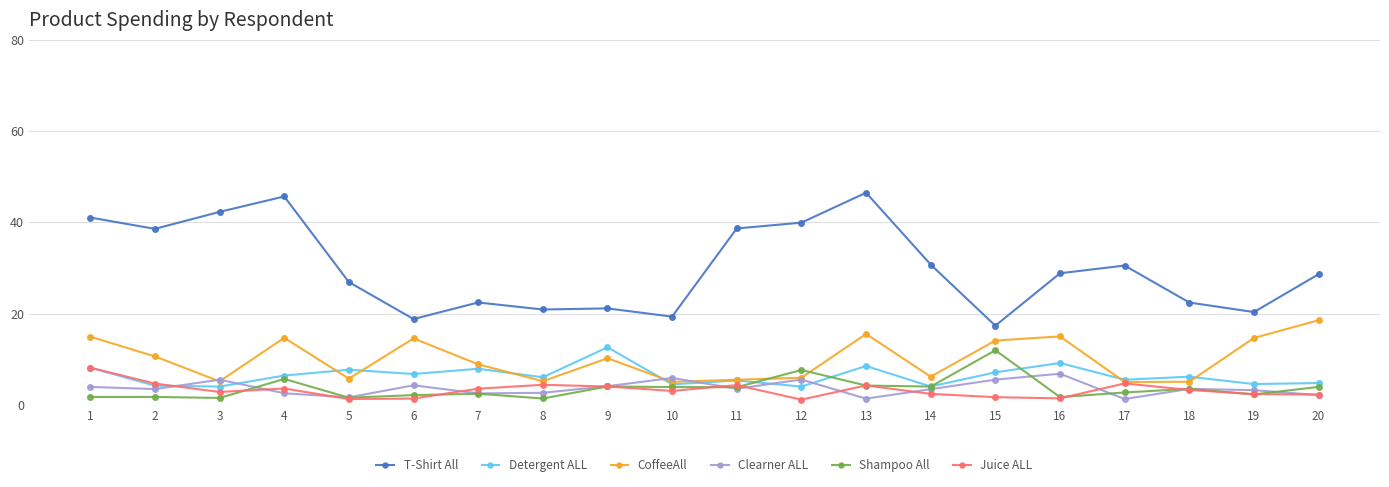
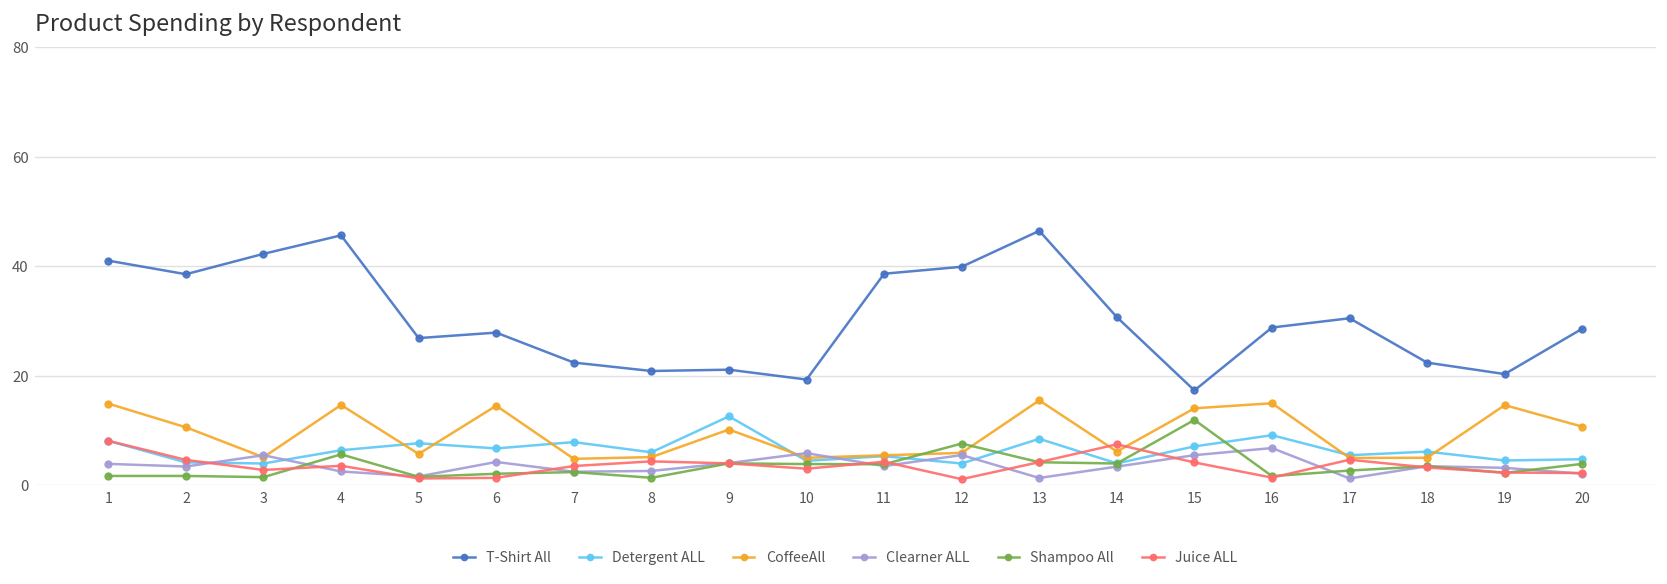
  {
    "T-Shirt All": {
      "1": 41,
      "2": 39,
      "3": 42,
      "4": 46,
      "5": 27,
-     "6": 19,
+     "6": 28,
      "7": 22,
      "8": 21,
      "9": 21,
      "10": 19,
      "11": 39,
      "12": 40,
      "13": 46,
      "14": 31,
      "15": 17,
      "16": 29,
      "17": 31,
      "18": 22,
      "19": 20,
      "20": 29
    },
    "Detergent ALL": {
      "3": 4,
      "4": 6,
      "5": 8,
      "6": 7,
      "7": 8,
      "8": 6,
      "9": 13,
      "12": 4,
      "13": 9,
      "15": 7,
      "16": 9,
      "18": 6,
      "19": 5,
      "20": 5
    },
    "CoffeeAll": {
      "1": 15,
      "2": 11,
      "4": 15,
      "5": 6,
      "6": 15,
-     "7": 9,
+     "7": 5,
      "8": 5,
      "9": 10,
      "13": 16,
      "14": 6,
      "15": 14,
      "16": 15,
      "18": 5,
      "19": 15,
-     "20": 19
+     "20": 11
    },
    "Clearner ALL": {
      "1": 4,
      "2": 3,
      "4": 3,
      "6": 4,
      "8": 3,
      "10": 6,
      "13": 1,
      "14": 3,
      "15": 6,
      "16": 7,
      "17": 1,
      "19": 3
    },
    "Shampoo All": {
      "1": 2,
      "2": 2,
      "3": 2,
      "4": 6,
      "6": 2,
      "8": 1,
      "10": 4,
      "12": 8,
      "15": 12,
      "17": 3,
      "20": 4
    },
    "Juice ALL": {
      "3": 3,
      "4": 4,
      "6": 1,
      "7": 4,
      "8": 4,
      "10": 3,
      "12": 1,
-     "14": 2,
-     "15": 2
+     "14": 8,
+     "15": 4
    }
  }
